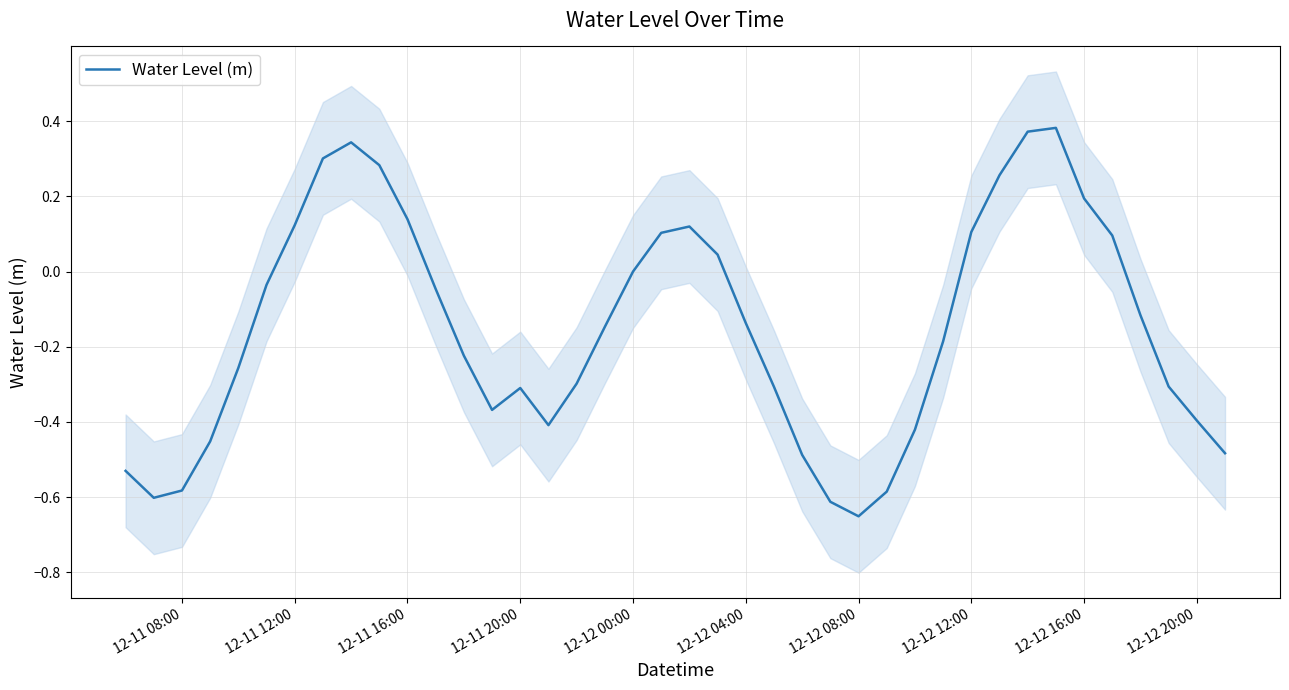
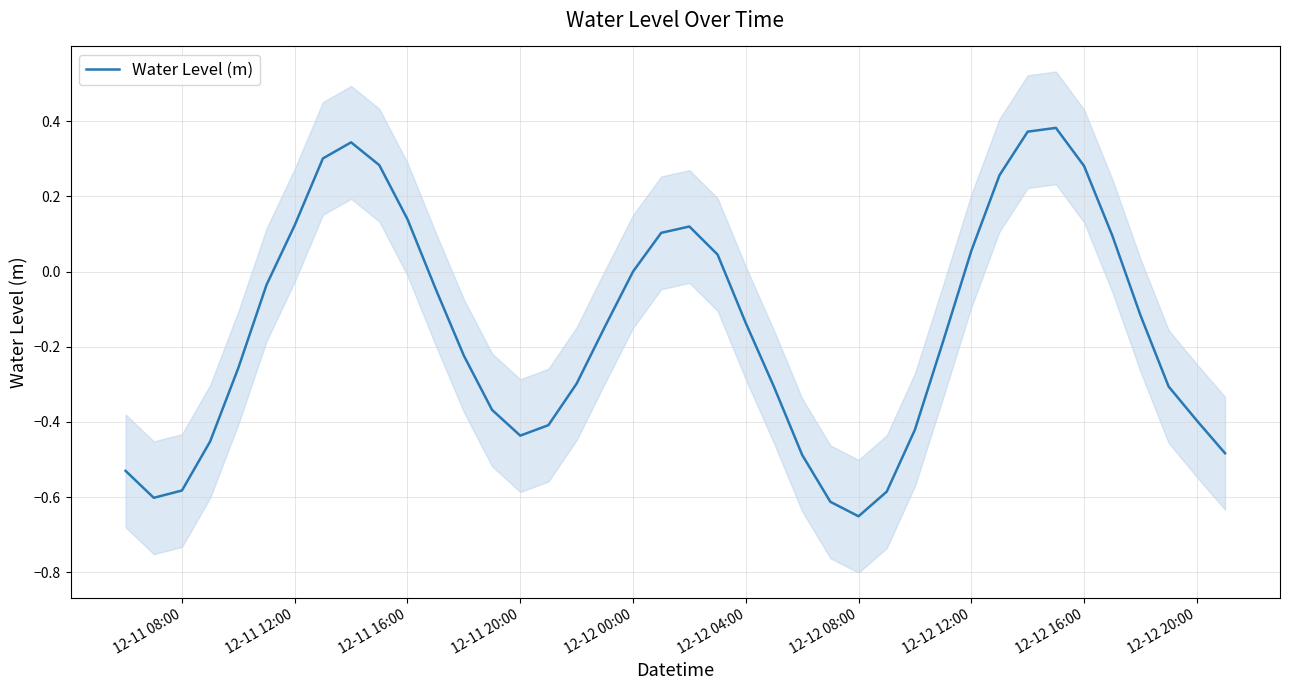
  {
    "Water Level (m)": {
      "12-11 08:00": -0.58,
      "12-11 12:00": 0.12,
      "12-11 16:00": 0.14,
-     "12-11 20:00": -0.31,
+     "12-11 20:00": -0.44,
      "12-12 00:00": 0.00,
      "12-12 04:00": -0.14,
      "12-12 08:00": -0.65,
-     "12-12 12:00": 0.11,
-     "12-12 16:00": 0.19,
+     "12-12 12:00": 0.06,
+     "12-12 16:00": 0.28,
      "12-12 20:00": -0.40
    }
  }
